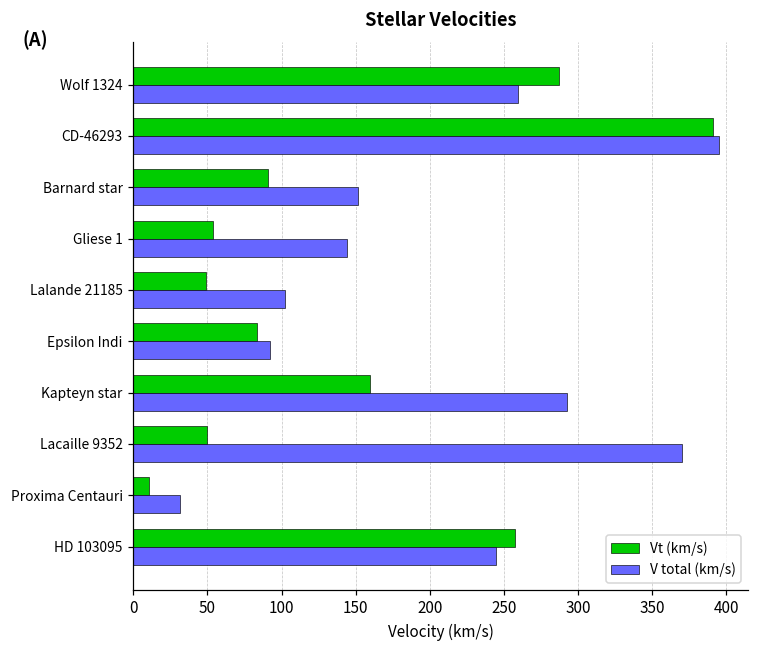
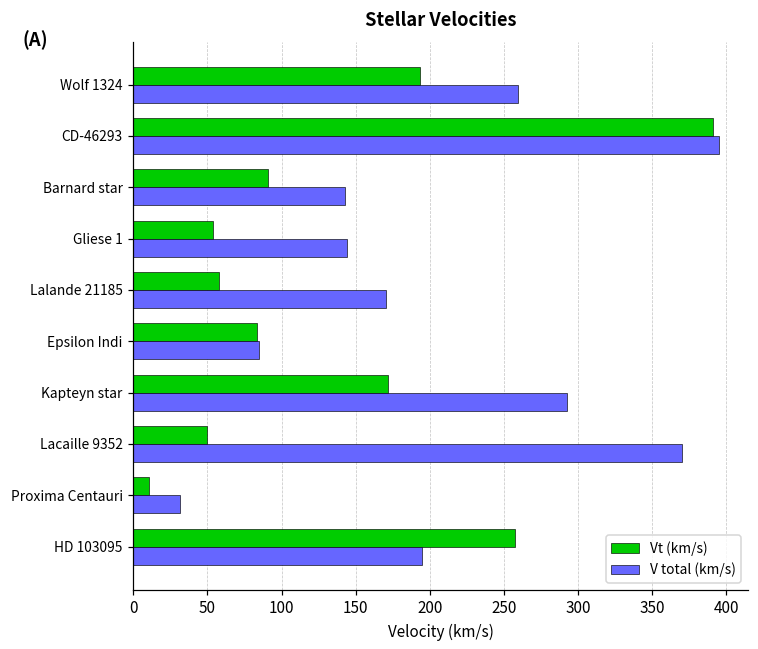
  {
    "Vt (km/s)": {
-     "Wolf 1324": 287,
+     "Wolf 1324": 194,
      "CD-46293": 391,
      "Barnard star": 91,
      "Gliese 1": 54,
-     "Lalande 21185": 49,
+     "Lalande 21185": 58,
      "Epsilon Indi": 83,
-     "Kapteyn star": 160,
+     "Kapteyn star": 172,
      "Lacaille 9352": 50,
      "Proxima Centauri": 11,
      "HD 103095": 257
    },
    "V total (km/s)": {
      "Wolf 1324": 259,
      "CD-46293": 395,
-     "Barnard star": 152,
+     "Barnard star": 143,
      "Gliese 1": 144,
-     "Lalande 21185": 102,
-     "Epsilon Indi": 93,
+     "Lalande 21185": 171,
+     "Epsilon Indi": 85,
      "Kapteyn star": 293,
      "Lacaille 9352": 370,
      "Proxima Centauri": 32,
-     "HD 103095": 244
+     "HD 103095": 194
    }
  }
